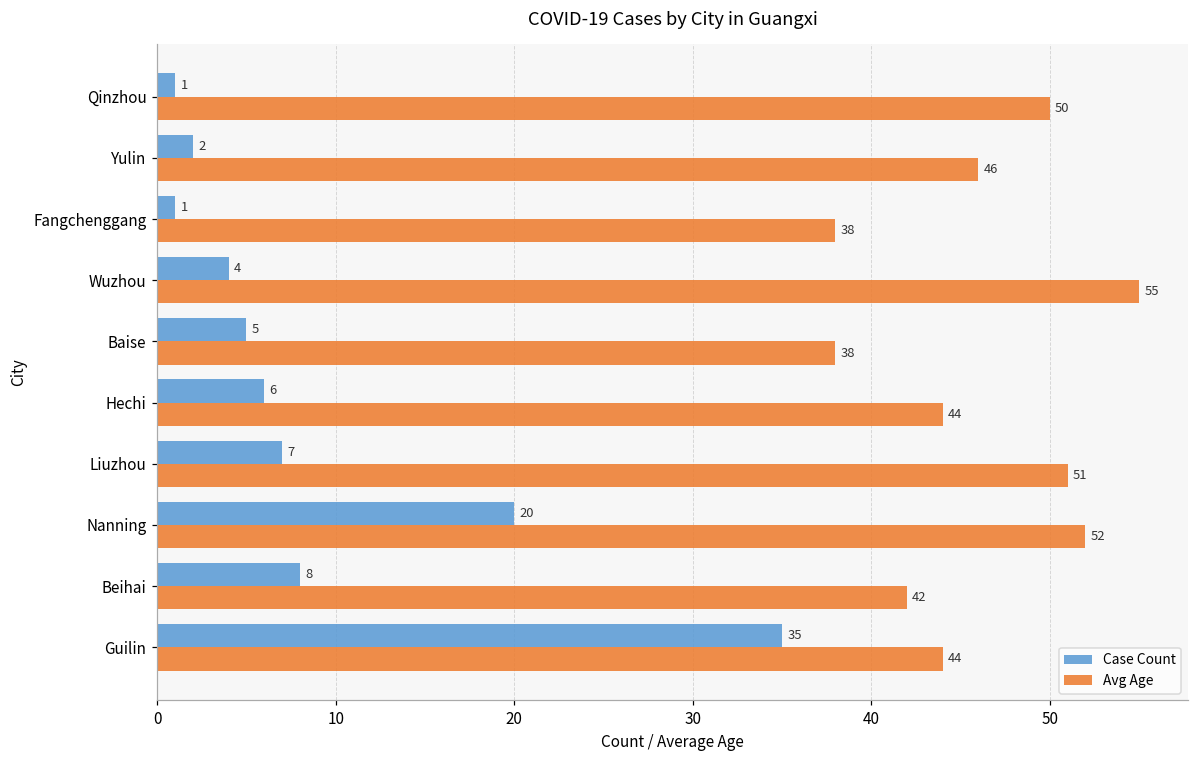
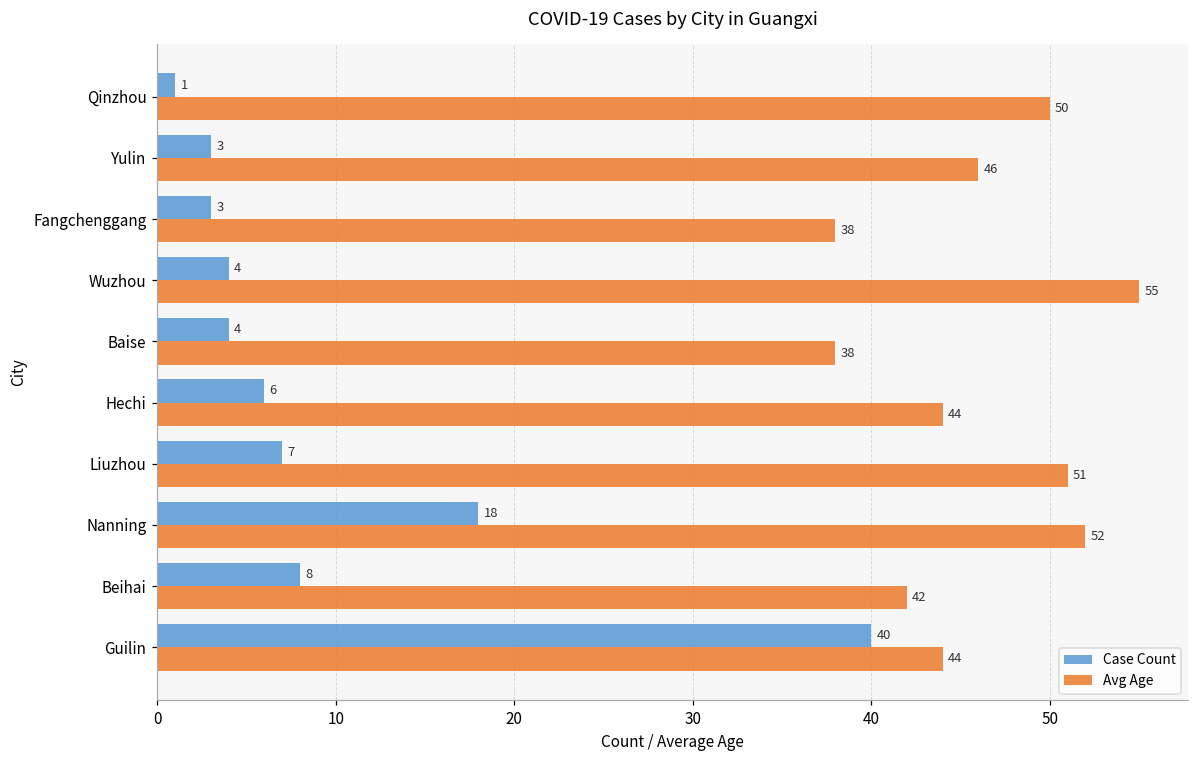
  {
    "Case Count": {
      "Qinzhou": 1,
-     "Yulin": 2,
-     "Fangchenggang": 1,
+     "Yulin": 3,
+     "Fangchenggang": 3,
      "Wuzhou": 4,
-     "Baise": 5,
+     "Baise": 4,
      "Hechi": 6,
      "Liuzhou": 7,
-     "Nanning": 20,
+     "Nanning": 18,
      "Beihai": 8,
-     "Guilin": 35
+     "Guilin": 40
    },
    "Avg Age": {
      "Qinzhou": 50,
      "Yulin": 46,
      "Fangchenggang": 38,
      "Wuzhou": 55,
      "Baise": 38,
      "Hechi": 44,
      "Liuzhou": 51,
      "Nanning": 52,
      "Beihai": 42,
      "Guilin": 44
    }
  }
